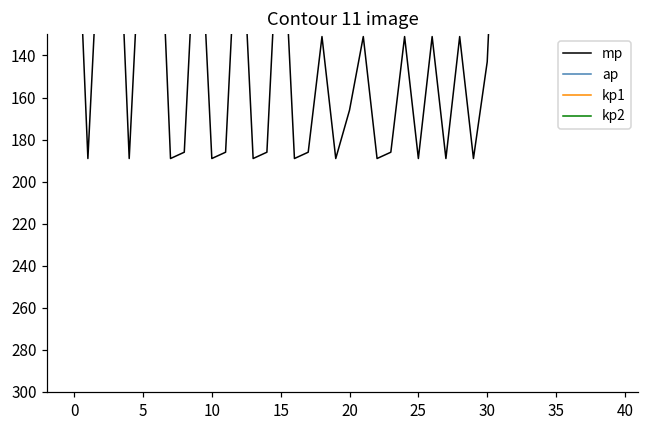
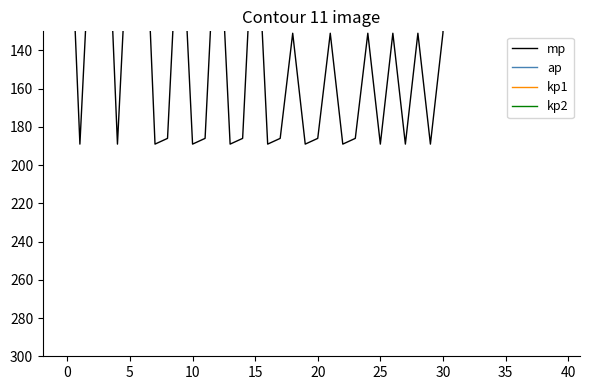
  {
    "mp": {
      "10": 189,
-     "20": 166,
+     "20": 186,
      "25": 189,
-     "30": 143
+     "30": 131
    }
  }
